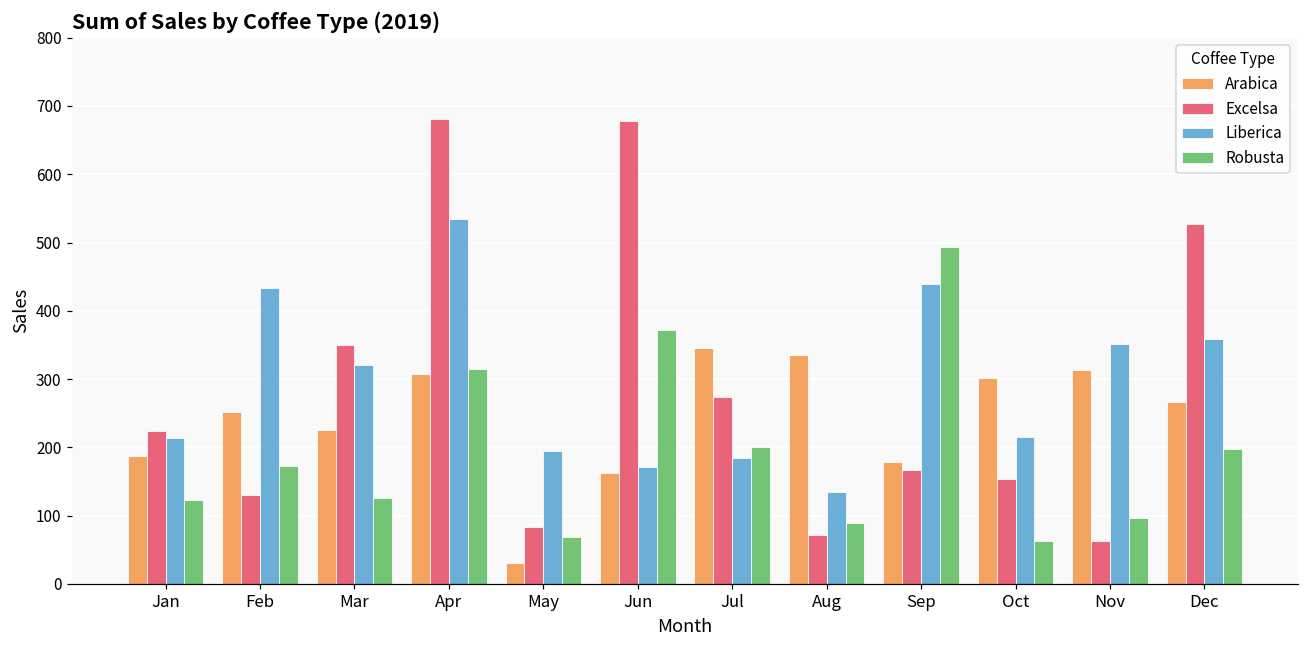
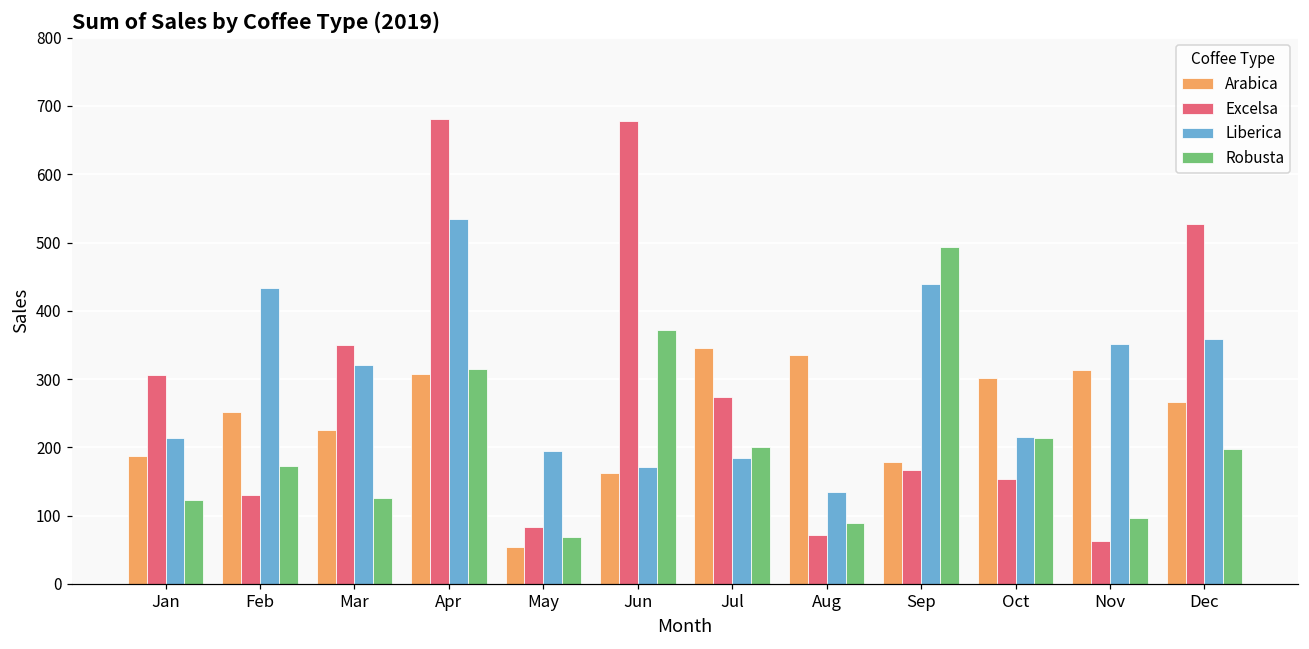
  {
    "Arabica": {
      "Jan": 190,
      "Feb": 250,
      "Mar": 220,
      "Apr": 310,
-     "May": 30,
+     "May": 50,
      "Jun": 160,
      "Jul": 350,
      "Aug": 330,
      "Sep": 180,
      "Oct": 300,
      "Nov": 310,
      "Dec": 270
    },
    "Excelsa": {
-     "Jan": 220,
+     "Jan": 310,
      "Feb": 130,
      "Mar": 350,
      "Apr": 680,
      "May": 80,
      "Jun": 680,
      "Jul": 270,
      "Aug": 70,
      "Sep": 170,
      "Oct": 150,
      "Nov": 60,
      "Dec": 530
    },
    "Liberica": {
      "Jan": 210,
      "Feb": 430,
      "Mar": 320,
      "Apr": 530,
      "May": 190,
      "Jun": 170,
      "Jul": 180,
      "Aug": 130,
      "Sep": 440,
      "Oct": 220,
      "Nov": 350,
      "Dec": 360
    },
    "Robusta": {
      "Jan": 120,
      "Feb": 170,
      "Mar": 130,
      "Apr": 310,
      "May": 70,
      "Jun": 370,
      "Jul": 200,
      "Aug": 90,
      "Sep": 490,
-     "Oct": 60,
+     "Oct": 210,
      "Nov": 100,
      "Dec": 200
    }
  }
